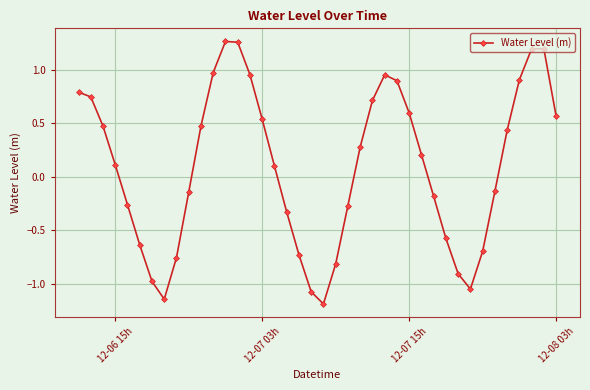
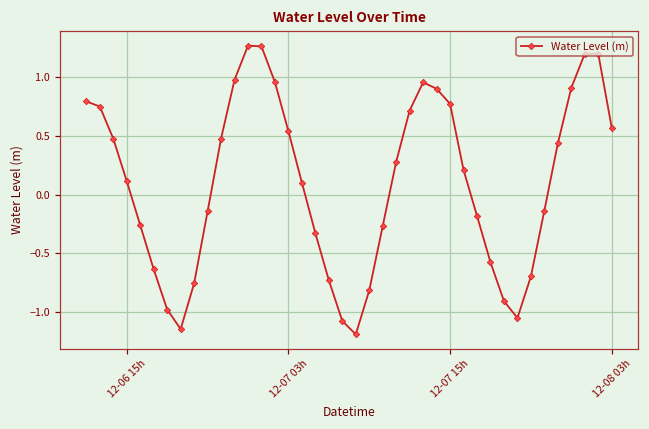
  {
    "12-06 15h": 0.11,
    "12-07 03h": 0.54,
-   "12-07 15h": 0.60,
+   "12-07 15h": 0.77,
    "12-08 03h": 0.57
  }
